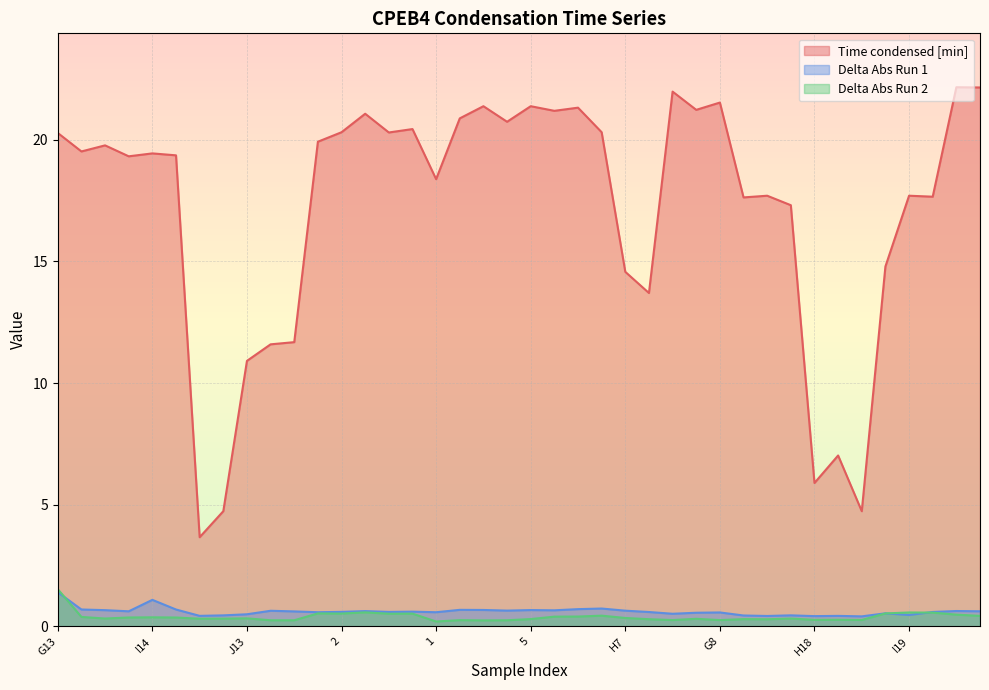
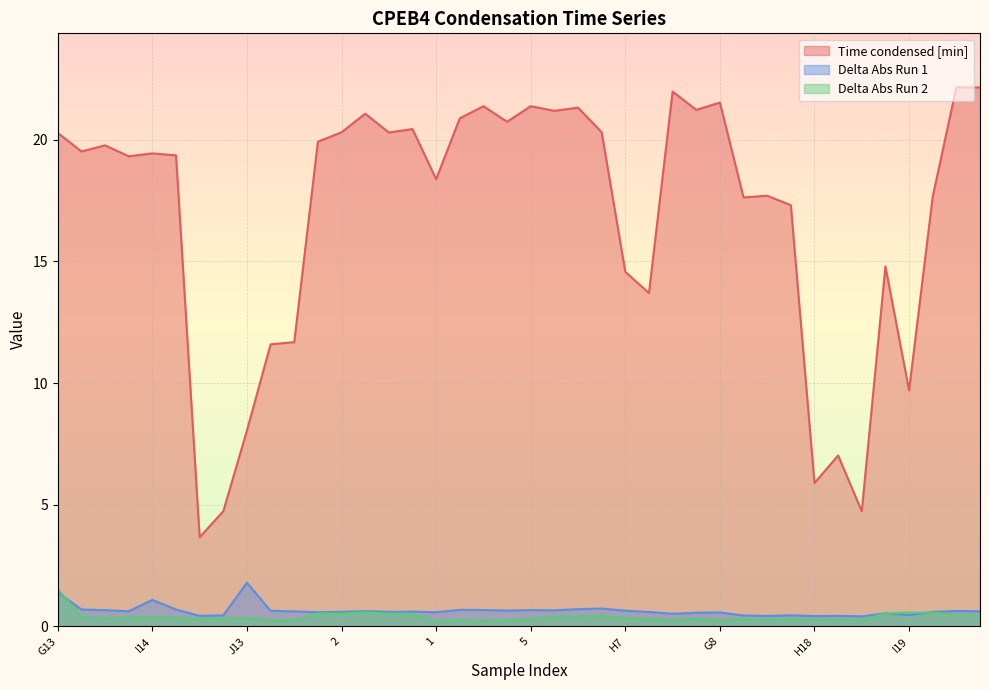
  {
    "Time condensed [min]": {
      "G13": 20.3,
      "I14": 19.4,
-     "J13": 10.9,
+     "J13": 8.1,
      "H18": 5.9,
-     "I19": 17.7
+     "I19": 9.7
    },
    "Delta Abs Run 1": {
      "G13": 1.4,
      "I14": 1.1,
-     "J13": 0.5,
+     "J13": 1.8,
      "H18": 0.4
    },
    "Delta Abs Run 2": {
      "G13": 1.5,
      "I14": 0.4,
      "J13": 0.3,
      "H18": 0.3
    }
  }
